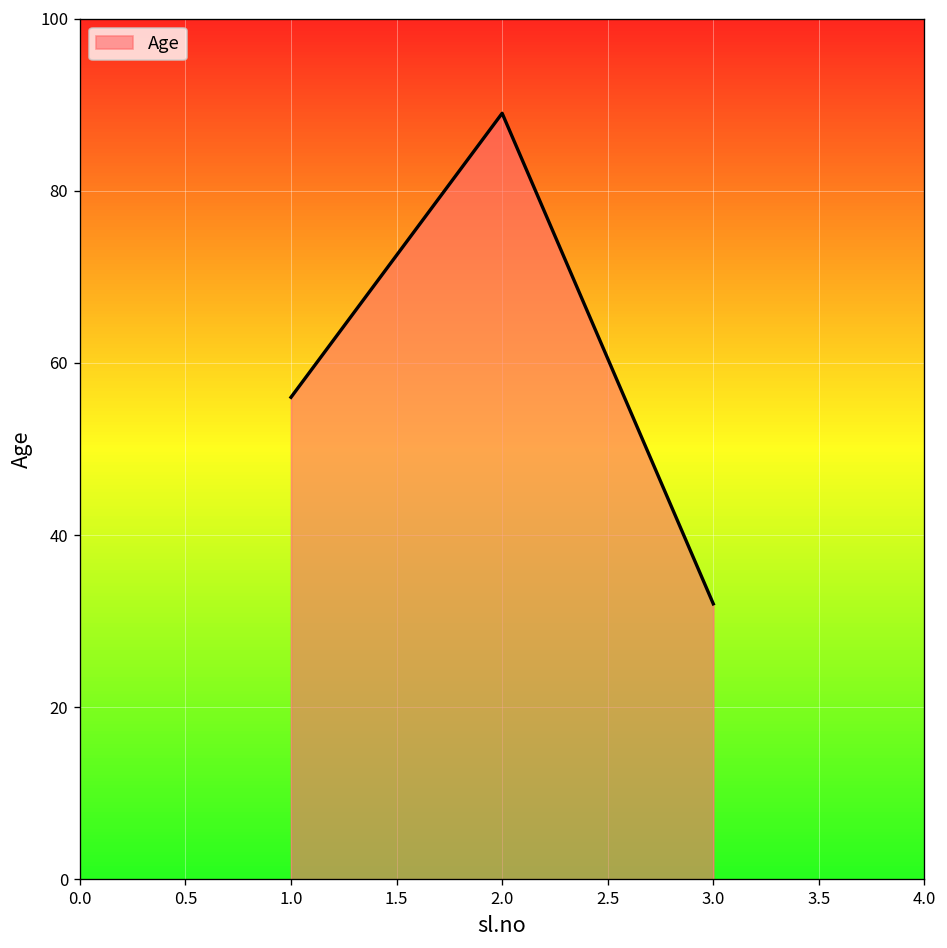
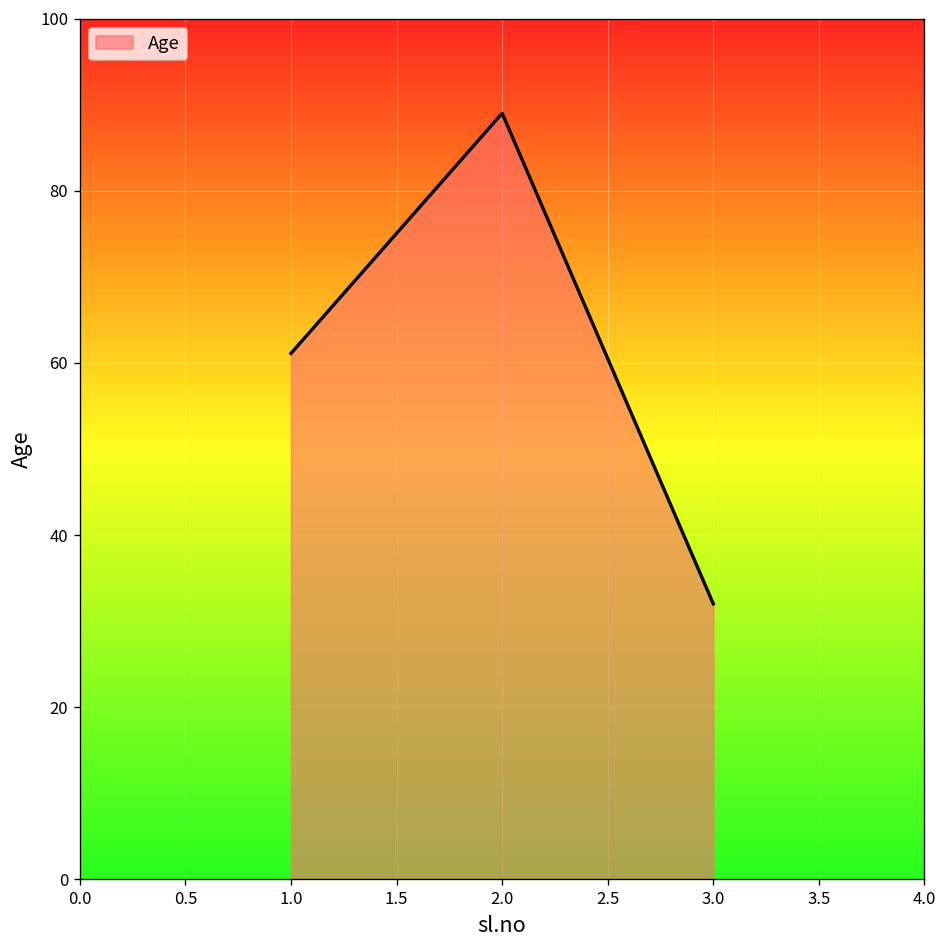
  {
-   "1.0": 56,
+   "1.0": 61,
    "2.0": 89,
    "3.0": 32
  }
